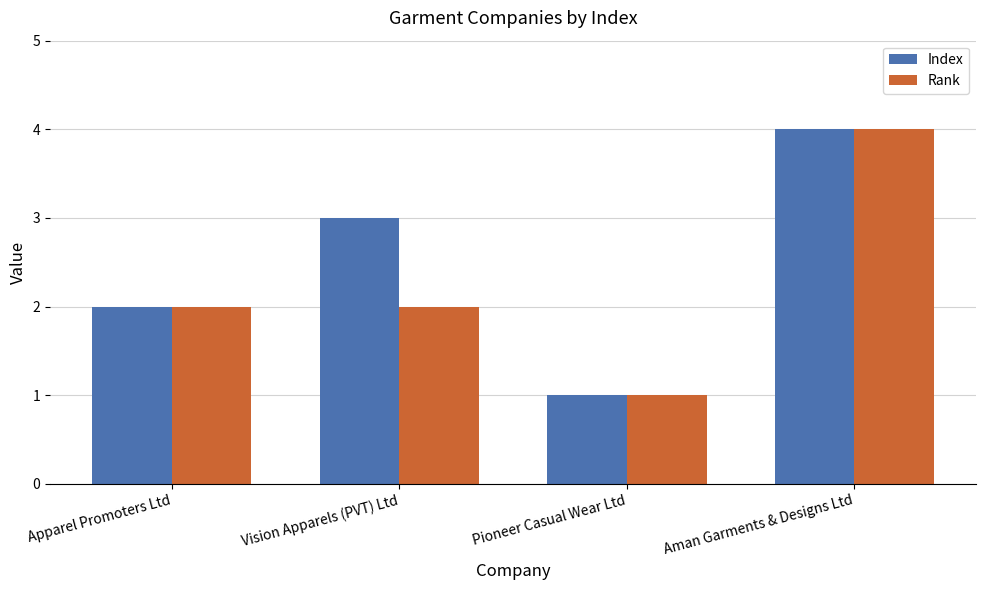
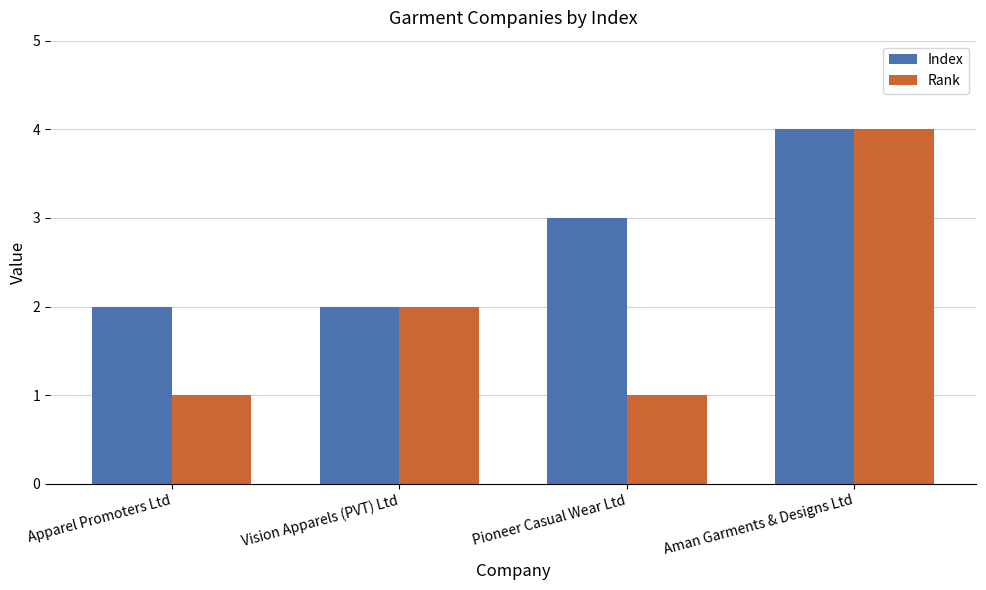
  {
    "Index": {
      "Apparel Promoters Ltd": 2,
-     "Vision Apparels (PVT) Ltd": 3,
-     "Pioneer Casual Wear Ltd": 1,
+     "Vision Apparels (PVT) Ltd": 2,
+     "Pioneer Casual Wear Ltd": 3,
      "Aman Garments & Designs Ltd": 4
    },
    "Rank": {
-     "Apparel Promoters Ltd": 2,
+     "Apparel Promoters Ltd": 1,
      "Vision Apparels (PVT) Ltd": 2,
      "Pioneer Casual Wear Ltd": 1,
      "Aman Garments & Designs Ltd": 4
    }
  }
